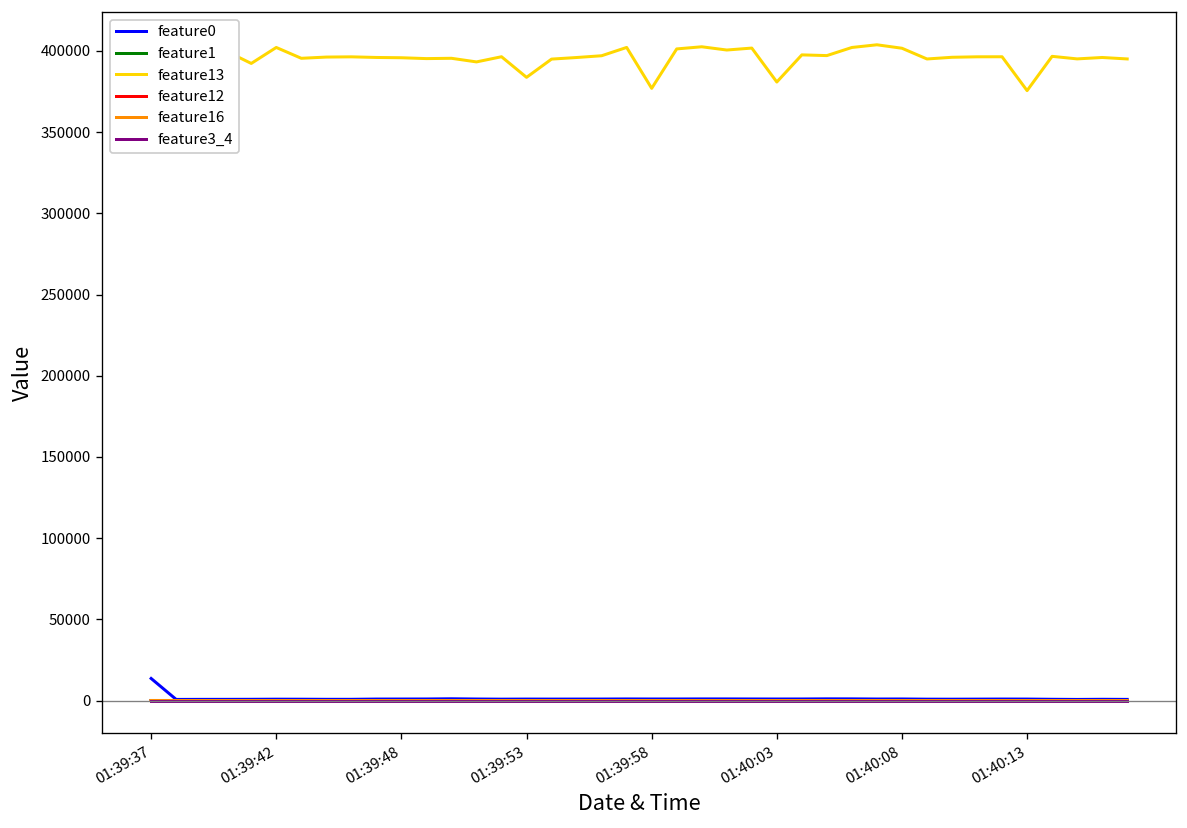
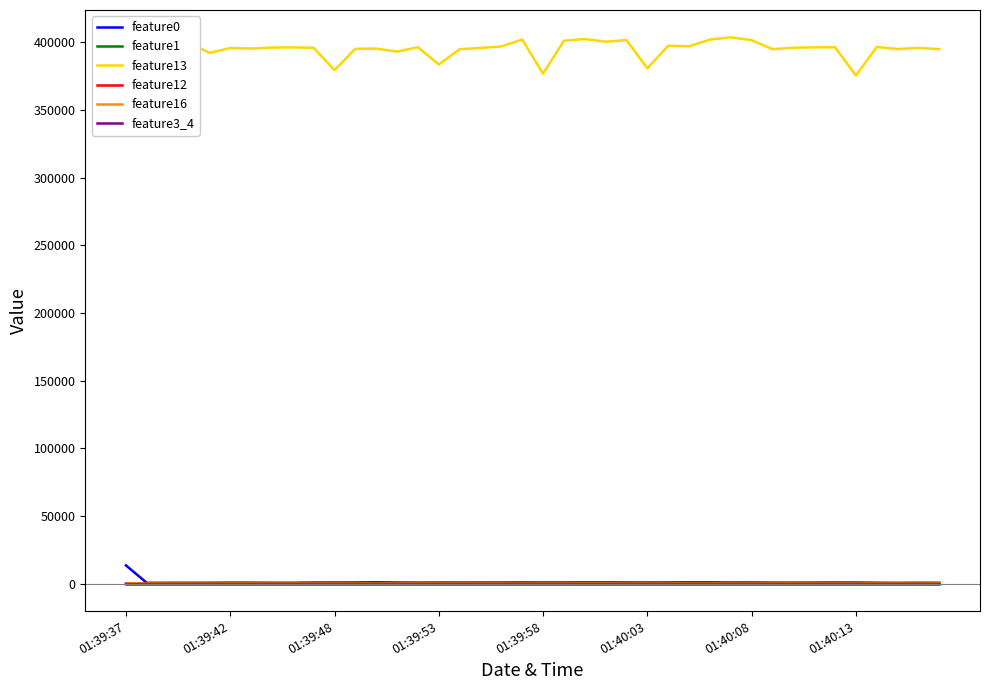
  {
    "feature0": {
      "01:39:37": 14000
    },
    "feature3_4": {
      "01:39:37": 0
    },
    "feature13": {
-     "01:39:42": 402000,
-     "01:39:48": 396000,
+     "01:39:42": 396000,
+     "01:39:48": 380000,
      "01:39:53": 384000,
      "01:39:58": 377000,
      "01:40:03": 381000,
      "01:40:08": 402000,
      "01:40:13": 376000
    }
  }
